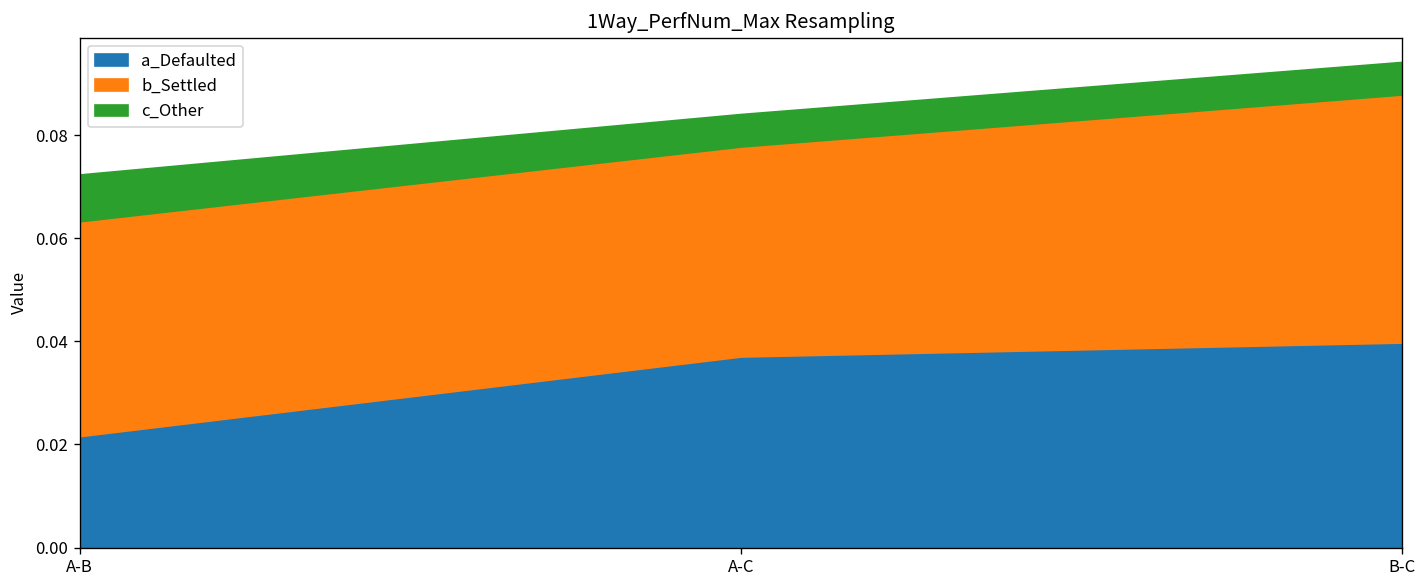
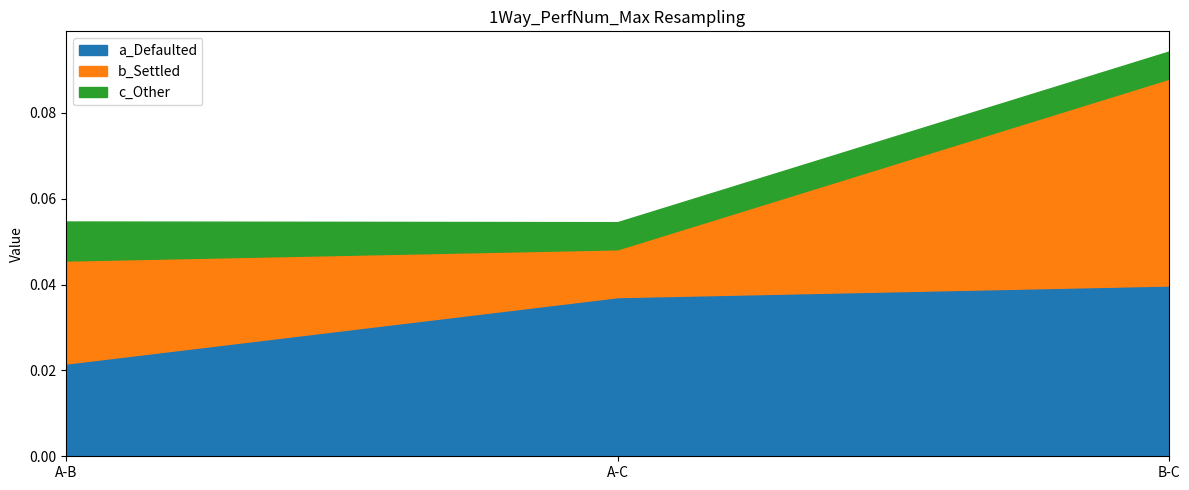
  {
    "b_Settled": {
-     "A-B": 0.042,
-     "A-C": 0.041
+     "A-B": 0.024,
+     "A-C": 0.011
    },
    "c_Other": {
      "A-B": 0.009,
      "A-C": 0.006,
      "B-C": 0.006
    }
  }
